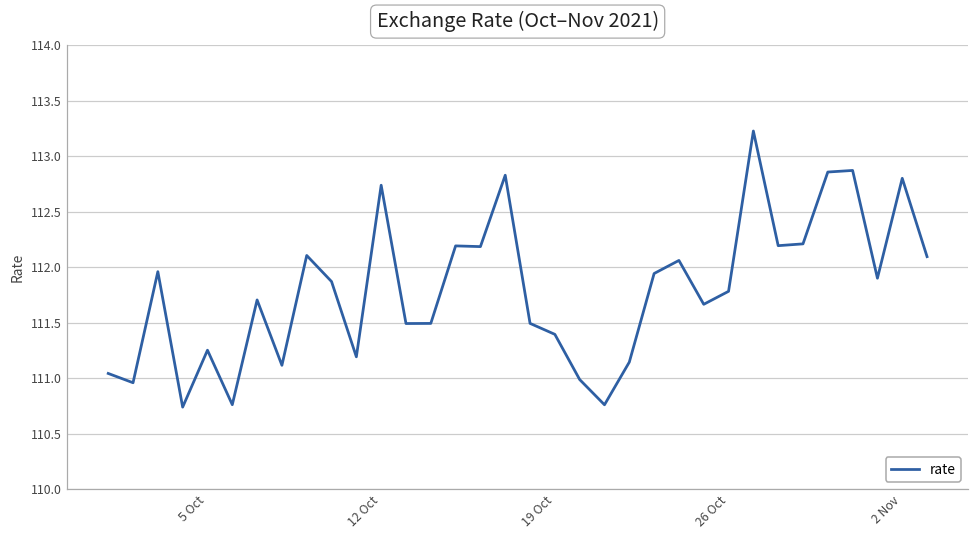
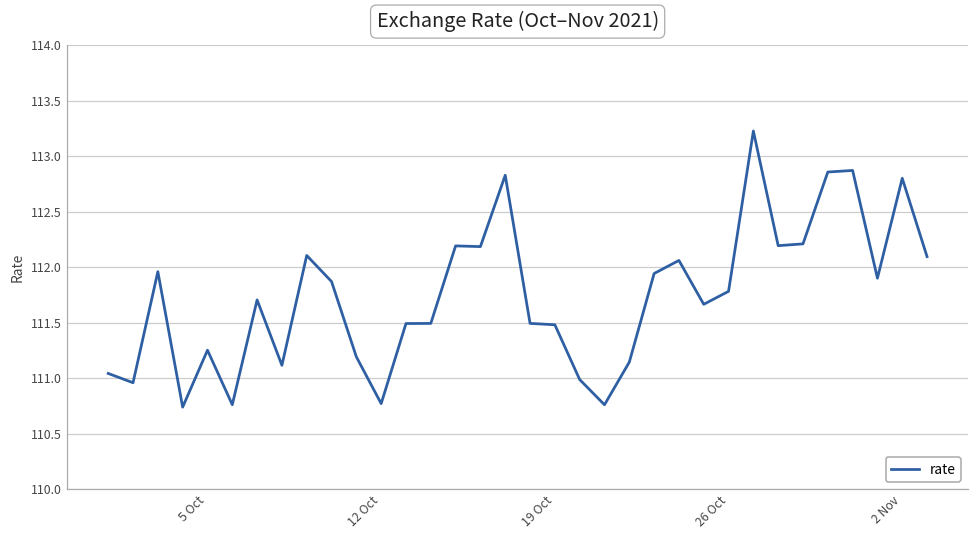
  {
    "5 Oct": 111.25,
-   "12 Oct": 112.74,
-   "19 Oct": 111.40,
+   "12 Oct": 110.77,
+   "19 Oct": 111.48,
    "26 Oct": 111.78,
    "2 Nov": 112.80
  }
